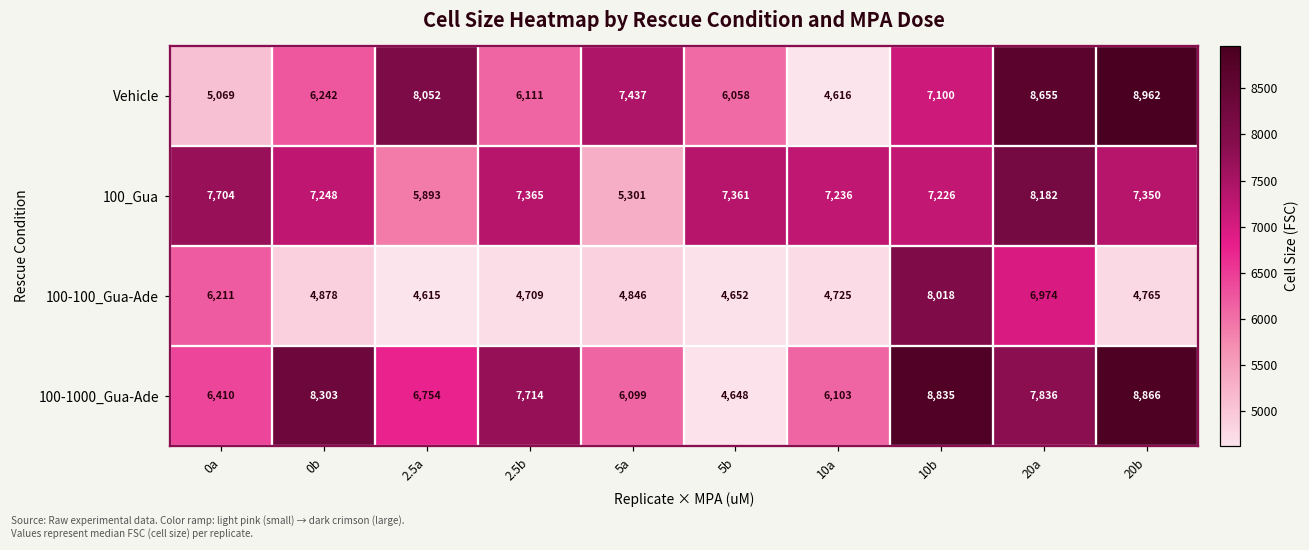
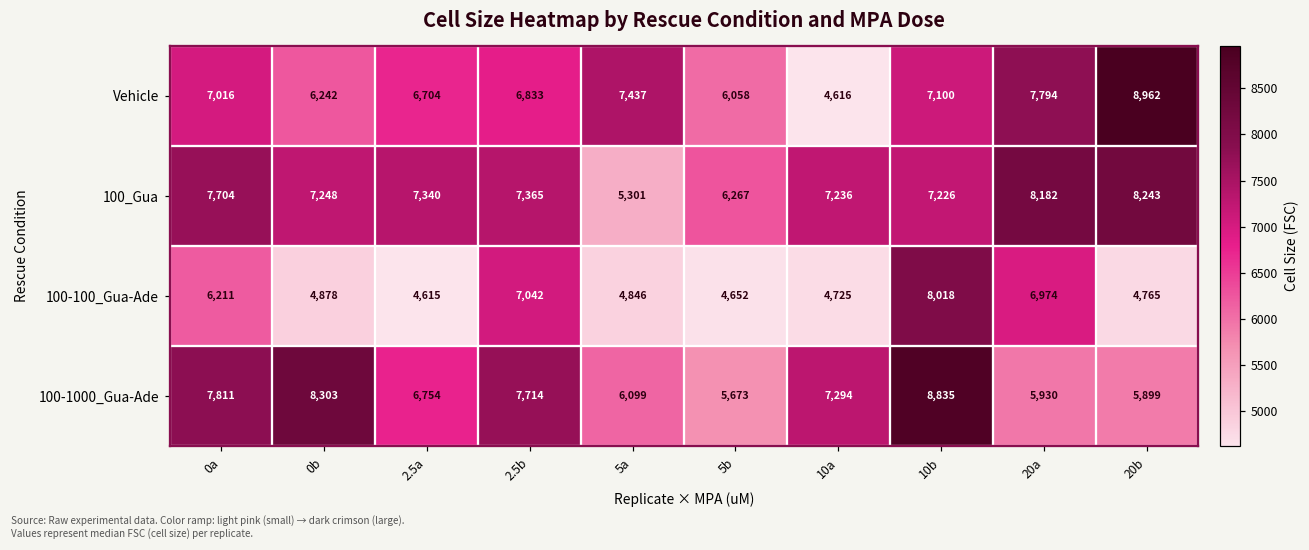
  {
    "Vehicle": {
-     "0a": "5,069",
+     "0a": "7,016",
      "0b": "6,242",
-     "2.5a": "8,052",
-     "2.5b": "6,111",
+     "2.5a": "6,704",
+     "2.5b": "6,833",
      "5a": "7,437",
      "5b": "6,058",
      "10a": "4,616",
      "10b": "7,100",
-     "20a": "8,655",
+     "20a": "7,794",
      "20b": "8,962"
    },
    "100_Gua": {
      "0a": "7,704",
      "0b": "7,248",
-     "2.5a": "5,893",
+     "2.5a": "7,340",
      "2.5b": "7,365",
      "5a": "5,301",
-     "5b": "7,361",
+     "5b": "6,267",
      "10a": "7,236",
      "10b": "7,226",
      "20a": "8,182",
-     "20b": "7,350"
+     "20b": "8,243"
    },
    "100-100_Gua-Ade": {
      "0a": "6,211",
      "0b": "4,878",
      "2.5a": "4,615",
-     "2.5b": "4,709",
+     "2.5b": "7,042",
      "5a": "4,846",
      "5b": "4,652",
      "10a": "4,725",
      "10b": "8,018",
      "20a": "6,974",
      "20b": "4,765"
    },
    "100-1000_Gua-Ade": {
-     "0a": "6,410",
+     "0a": "7,811",
      "0b": "8,303",
      "2.5a": "6,754",
      "2.5b": "7,714",
      "5a": "6,099",
-     "5b": "4,648",
-     "10a": "6,103",
+     "5b": "5,673",
+     "10a": "7,294",
      "10b": "8,835",
-     "20a": "7,836",
-     "20b": "8,866"
+     "20a": "5,930",
+     "20b": "5,899"
    }
  }
